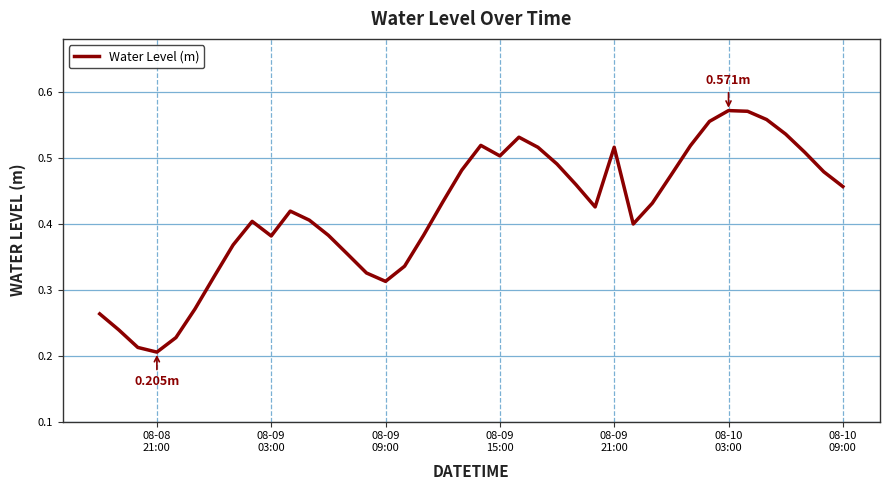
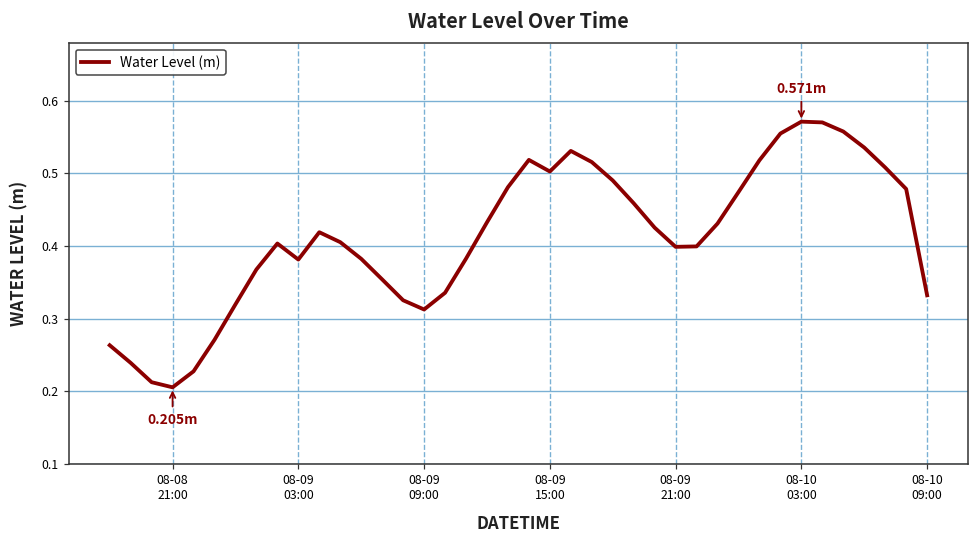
  {
    "08-09 03:00": 0.38,
    "08-09 09:00": 0.31,
    "08-09 15:00": 0.50,
-   "08-09 21:00": 0.52,
-   "08-10 09:00": 0.46
+   "08-09 21:00": 0.40,
+   "08-10 09:00": 0.33
  }
